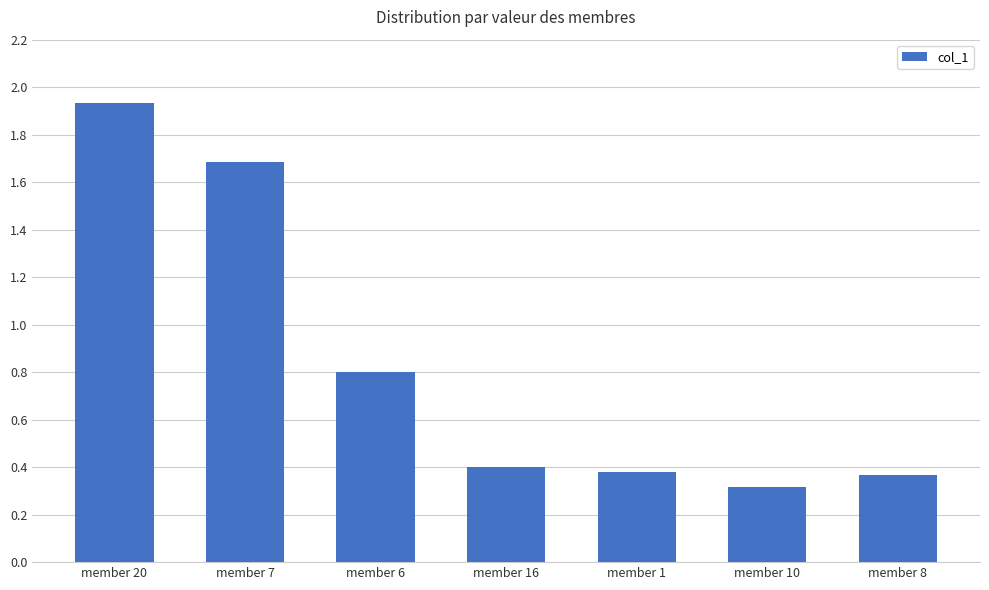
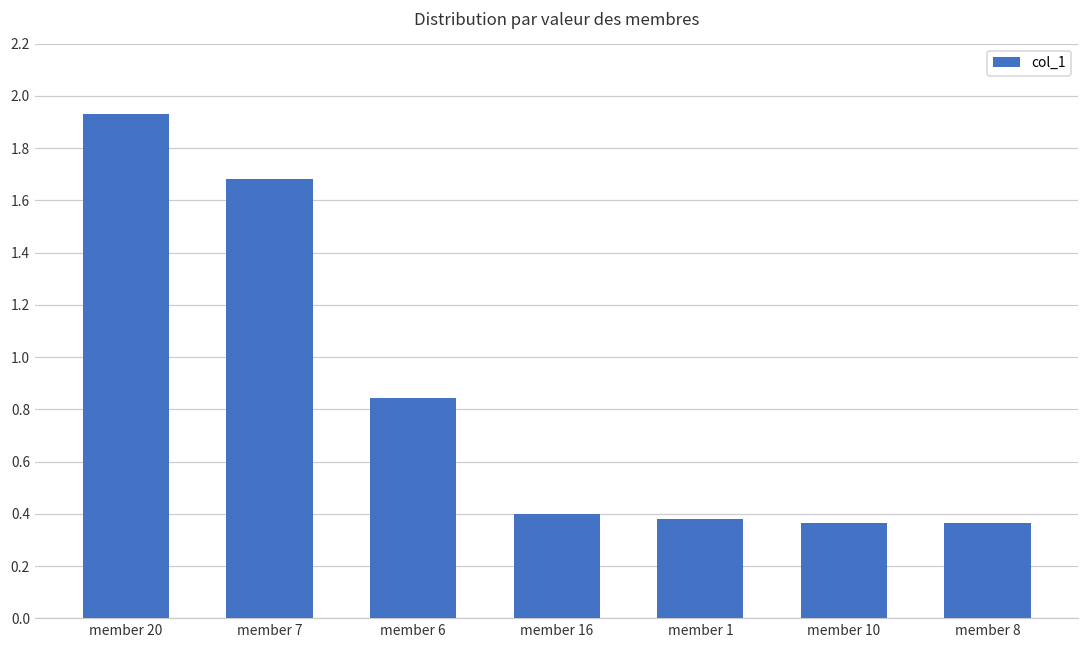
  {
    "member 20": 1.93,
    "member 7": 1.68,
-   "member 6": 0.80,
+   "member 6": 0.84,
    "member 16": 0.40,
    "member 1": 0.38,
-   "member 10": 0.32,
+   "member 10": 0.37,
    "member 8": 0.36
  }
